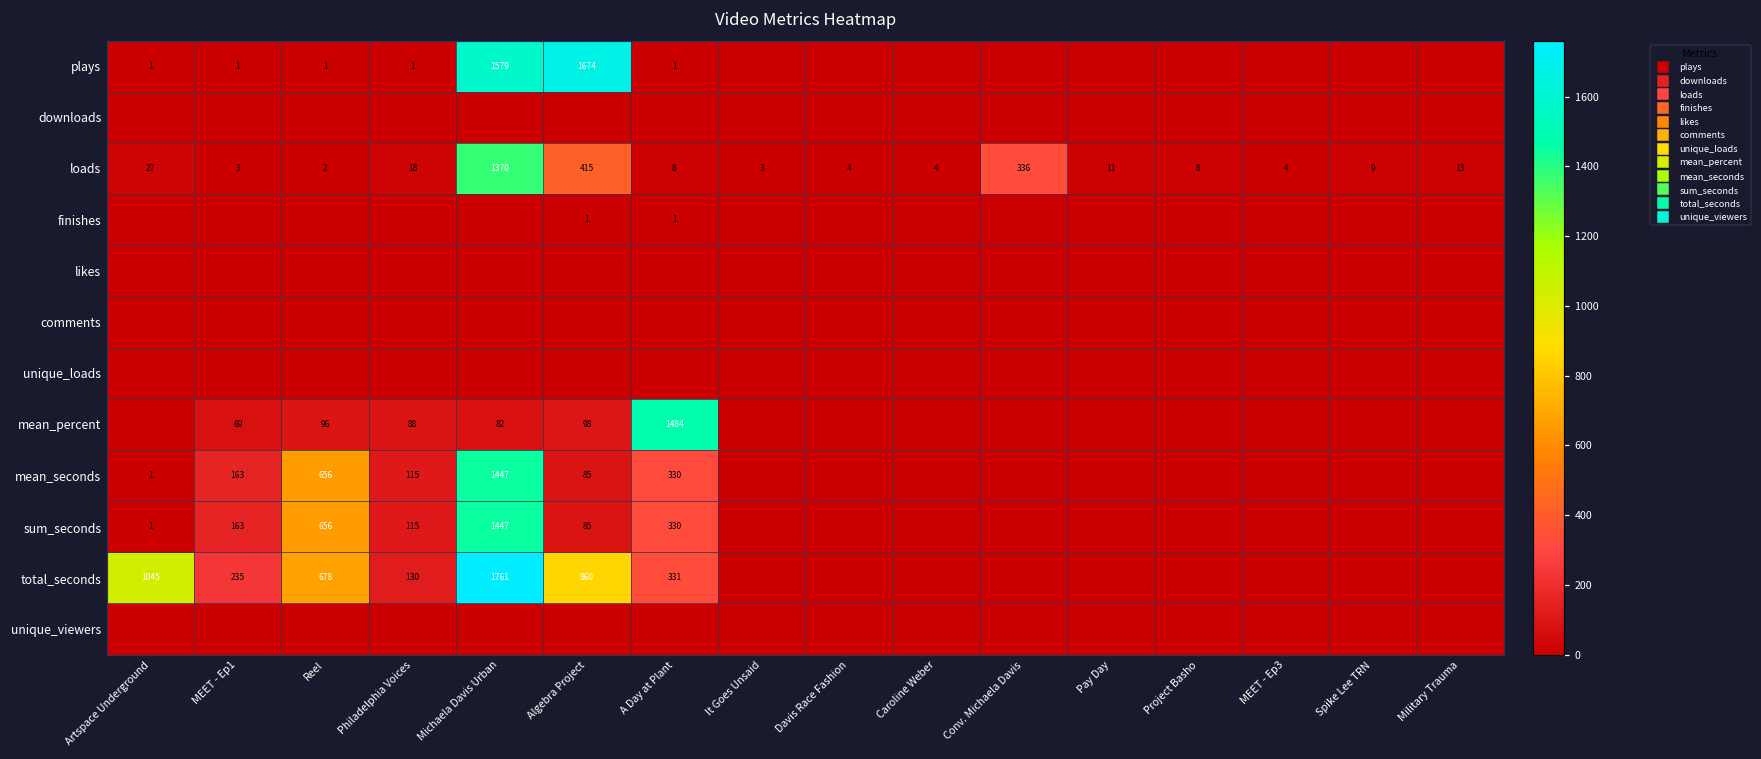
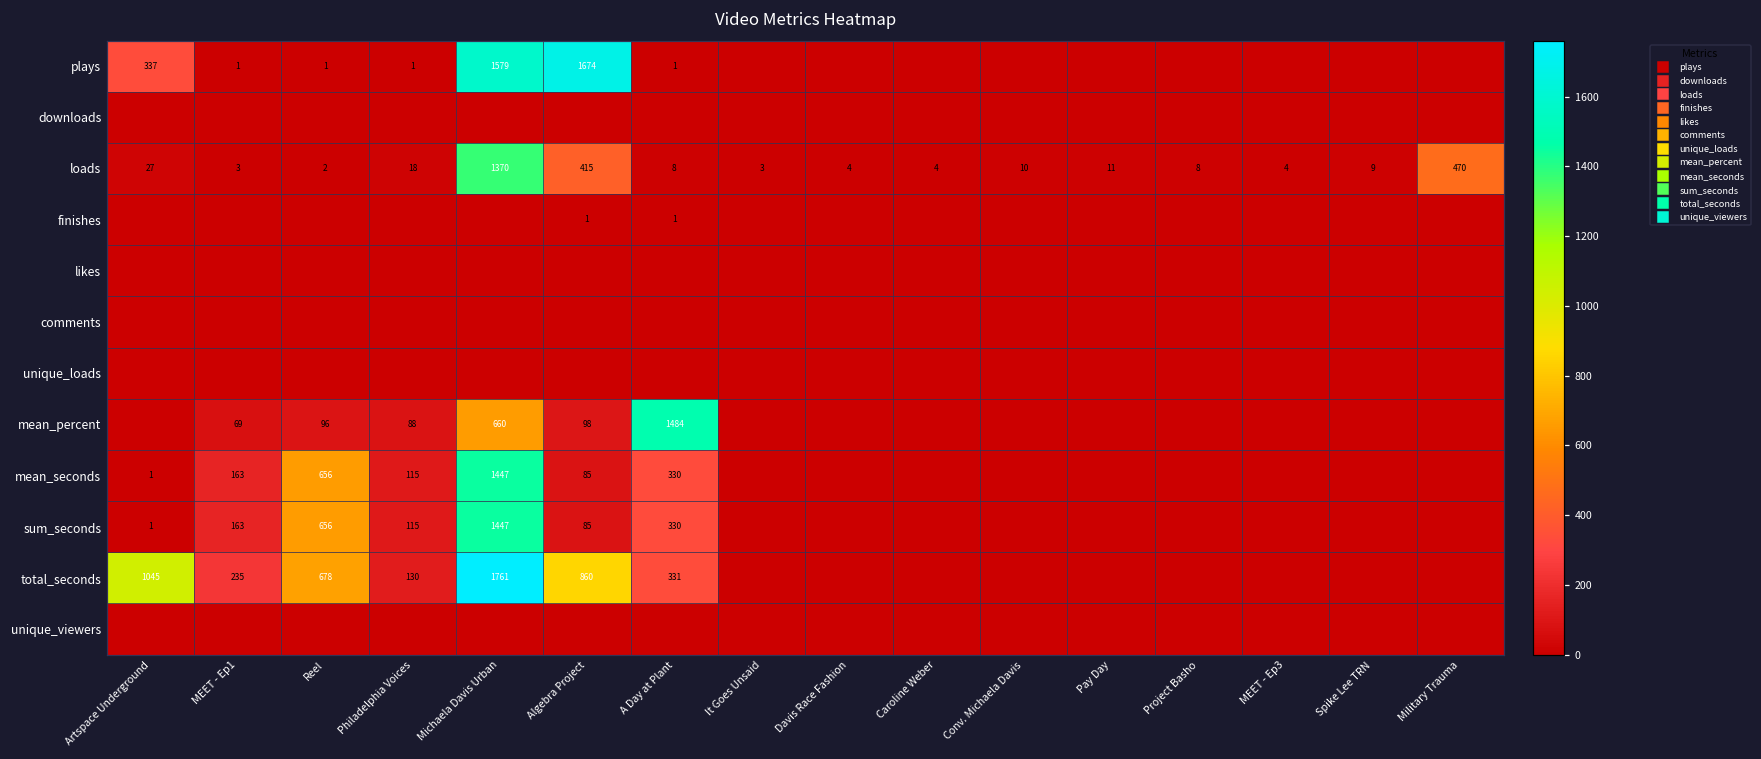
  {
    "plays": {
-     "Artspace Underground": 1,
+     "Artspace Underground": 337,
      "MEET - Ep1": 1,
      "Reel": 1,
      "Philadelphia Voices": 1,
      "Michaela Davis Urban": 1579,
      "Algebra Project": 1674,
      "A Day at Plant": 1
    },
    "loads": {
      "Artspace Underground": 27,
      "MEET - Ep1": 3,
      "Reel": 2,
      "Philadelphia Voices": 18,
      "Michaela Davis Urban": 1370,
      "Algebra Project": 415,
      "A Day at Plant": 8,
      "It Goes Unsaid": 3,
      "Davis Race Fashion": 4,
      "Caroline Weber": 4,
-     "Conv. Michaela Davis": 336,
+     "Conv. Michaela Davis": 10,
      "Pay Day": 11,
      "Project Basho": 8,
      "MEET - Ep3": 4,
      "Spike Lee TRN": 9,
-     "Military Trauma": 13
+     "Military Trauma": 470
    },
    "finishes": {
      "Algebra Project": 1,
      "A Day at Plant": 1
    },
    "mean_percent": {
      "MEET - Ep1": 69,
      "Reel": 96,
      "Philadelphia Voices": 88,
-     "Michaela Davis Urban": 82,
+     "Michaela Davis Urban": 660,
      "Algebra Project": 98,
      "A Day at Plant": 1484
    },
    "mean_seconds": {
      "Artspace Underground": 1,
      "MEET - Ep1": 163,
      "Reel": 656,
      "Philadelphia Voices": 115,
      "Michaela Davis Urban": 1447,
      "Algebra Project": 85,
      "A Day at Plant": 330
    },
    "sum_seconds": {
      "Artspace Underground": 1,
      "MEET - Ep1": 163,
      "Reel": 656,
      "Philadelphia Voices": 115,
      "Michaela Davis Urban": 1447,
      "Algebra Project": 85,
      "A Day at Plant": 330
    },
    "total_seconds": {
      "Artspace Underground": 1045,
      "MEET - Ep1": 235,
      "Reel": 678,
      "Philadelphia Voices": 130,
      "Michaela Davis Urban": 1761,
      "Algebra Project": 860,
      "A Day at Plant": 331
    }
  }
